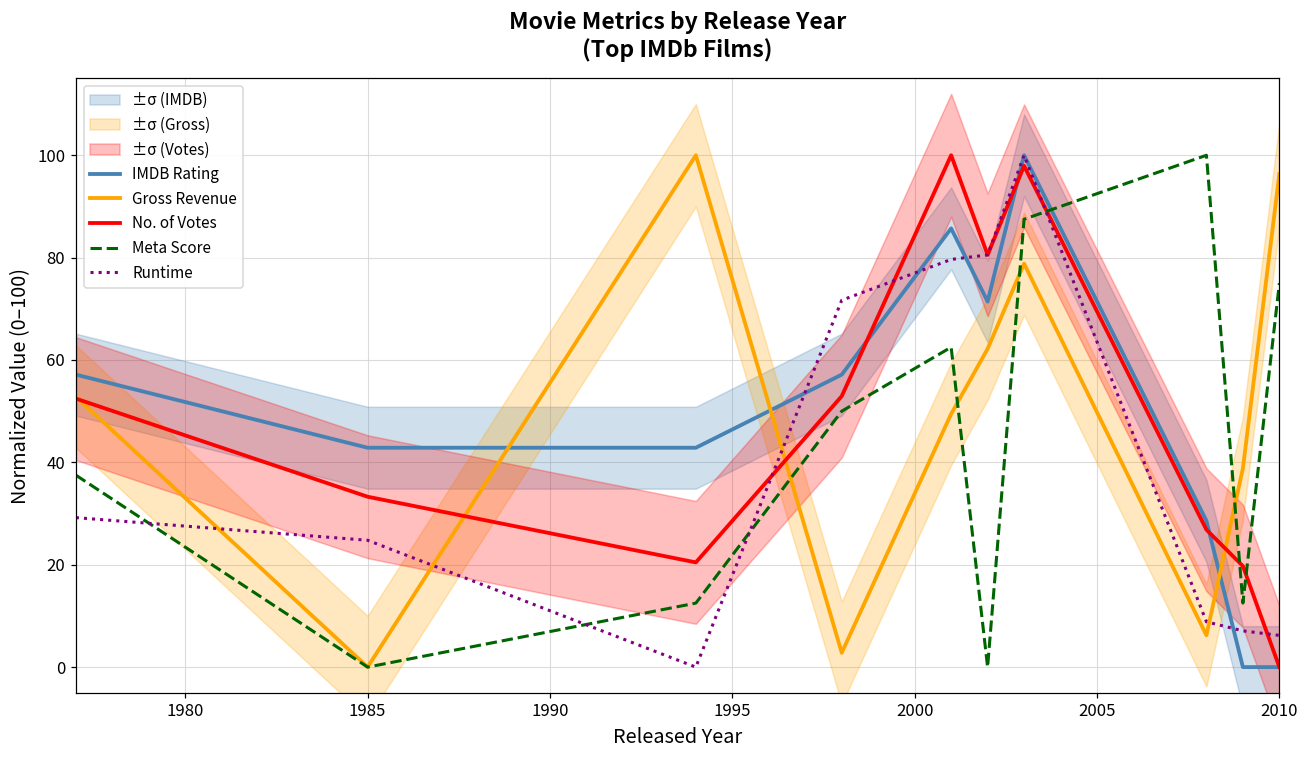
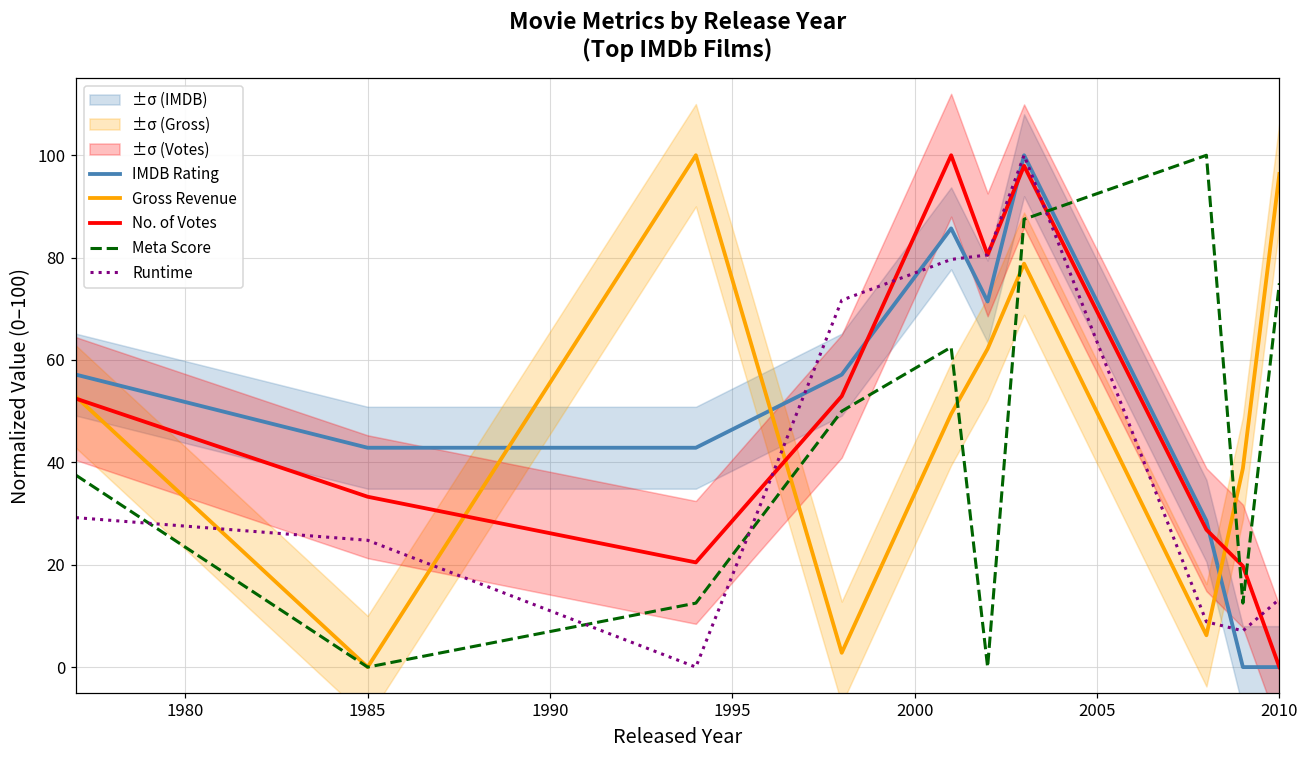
  {
    "Meta Score": {
      "2010": 75
    },
    "Runtime": {
      "1985": 25,
-     "2010": 6
+     "2010": 13
    }
  }
